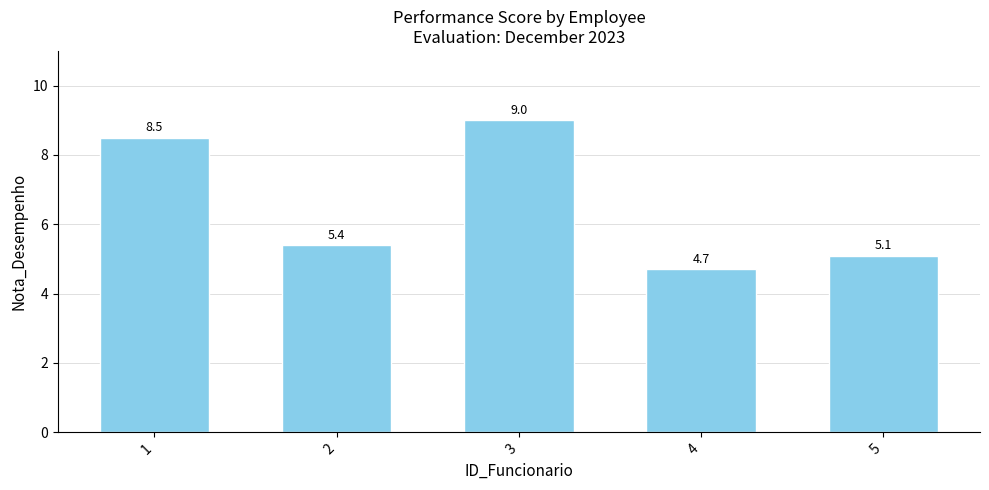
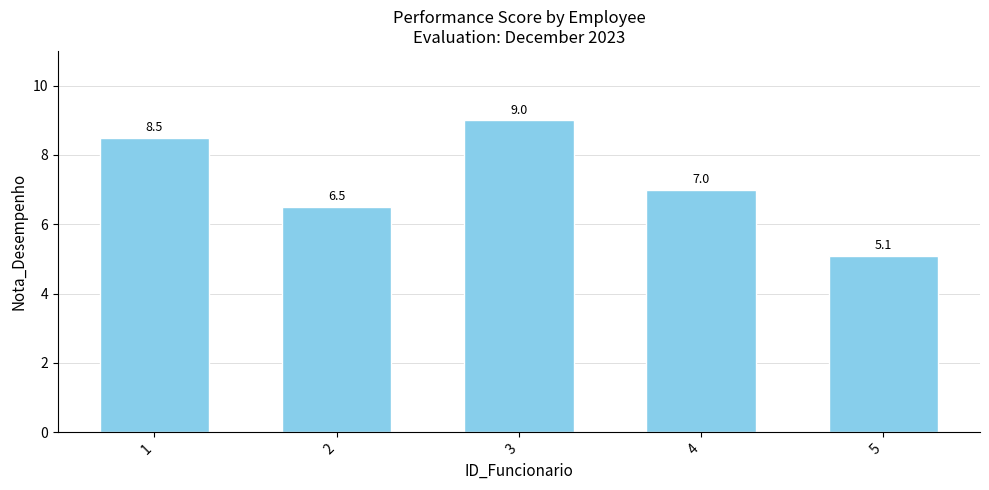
  {
    "1": 8.5,
-   "2": 5.4,
+   "2": 6.5,
    "3": 9.0,
-   "4": 4.7,
+   "4": 7.0,
    "5": 5.1
  }
